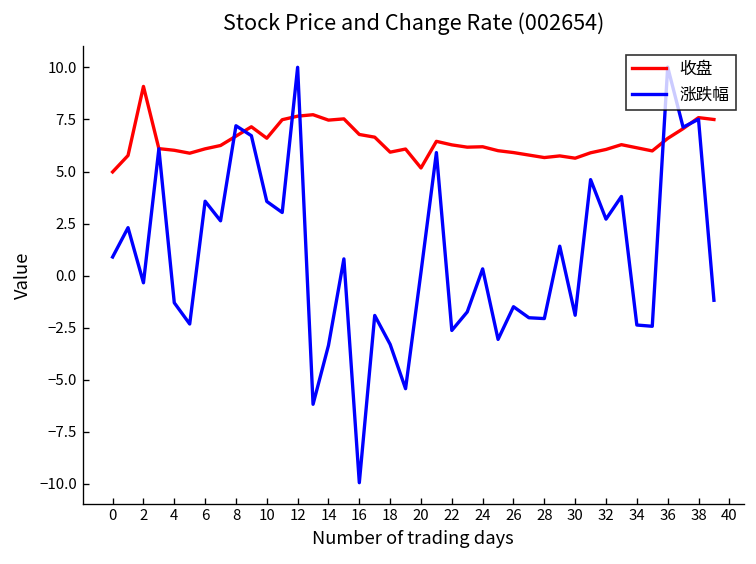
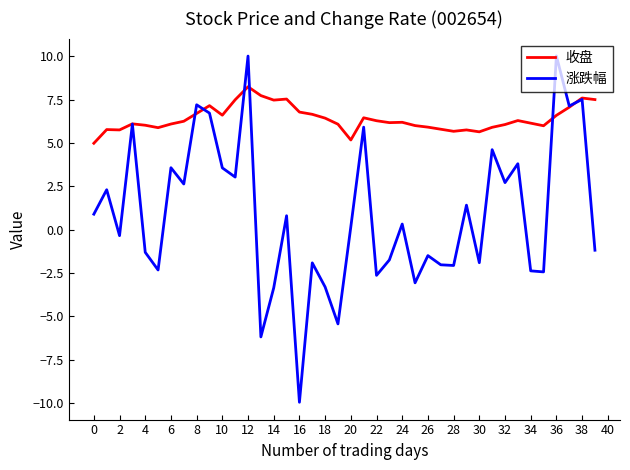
  {
    "收盘": {
      "0": 5.0,
-     "2": 9.1,
+     "2": 5.8,
      "4": 6.0,
      "6": 6.1,
      "8": 6.7,
      "10": 6.6,
-     "12": 7.7,
+     "12": 8.2,
      "14": 7.5,
      "16": 6.8,
-     "18": 5.9,
+     "18": 6.4,
      "20": 5.2,
      "22": 6.3,
      "24": 6.2,
      "26": 5.9,
      "28": 5.7,
      "30": 5.6,
      "32": 6.1,
      "34": 6.1,
      "36": 6.6
    },
    "涨跌幅": {
      "0": 0.9,
      "2": -0.4,
      "4": -1.3,
      "6": 3.6,
      "8": 7.2,
      "10": 3.6,
      "12": 10.0,
      "14": -3.4,
      "16": -10.0,
      "18": -3.3,
      "20": 0.2,
      "22": -2.6,
      "24": 0.3,
      "26": -1.5,
      "28": -2.1,
      "30": -1.9,
      "32": 2.7,
      "34": -2.4
    }
  }
